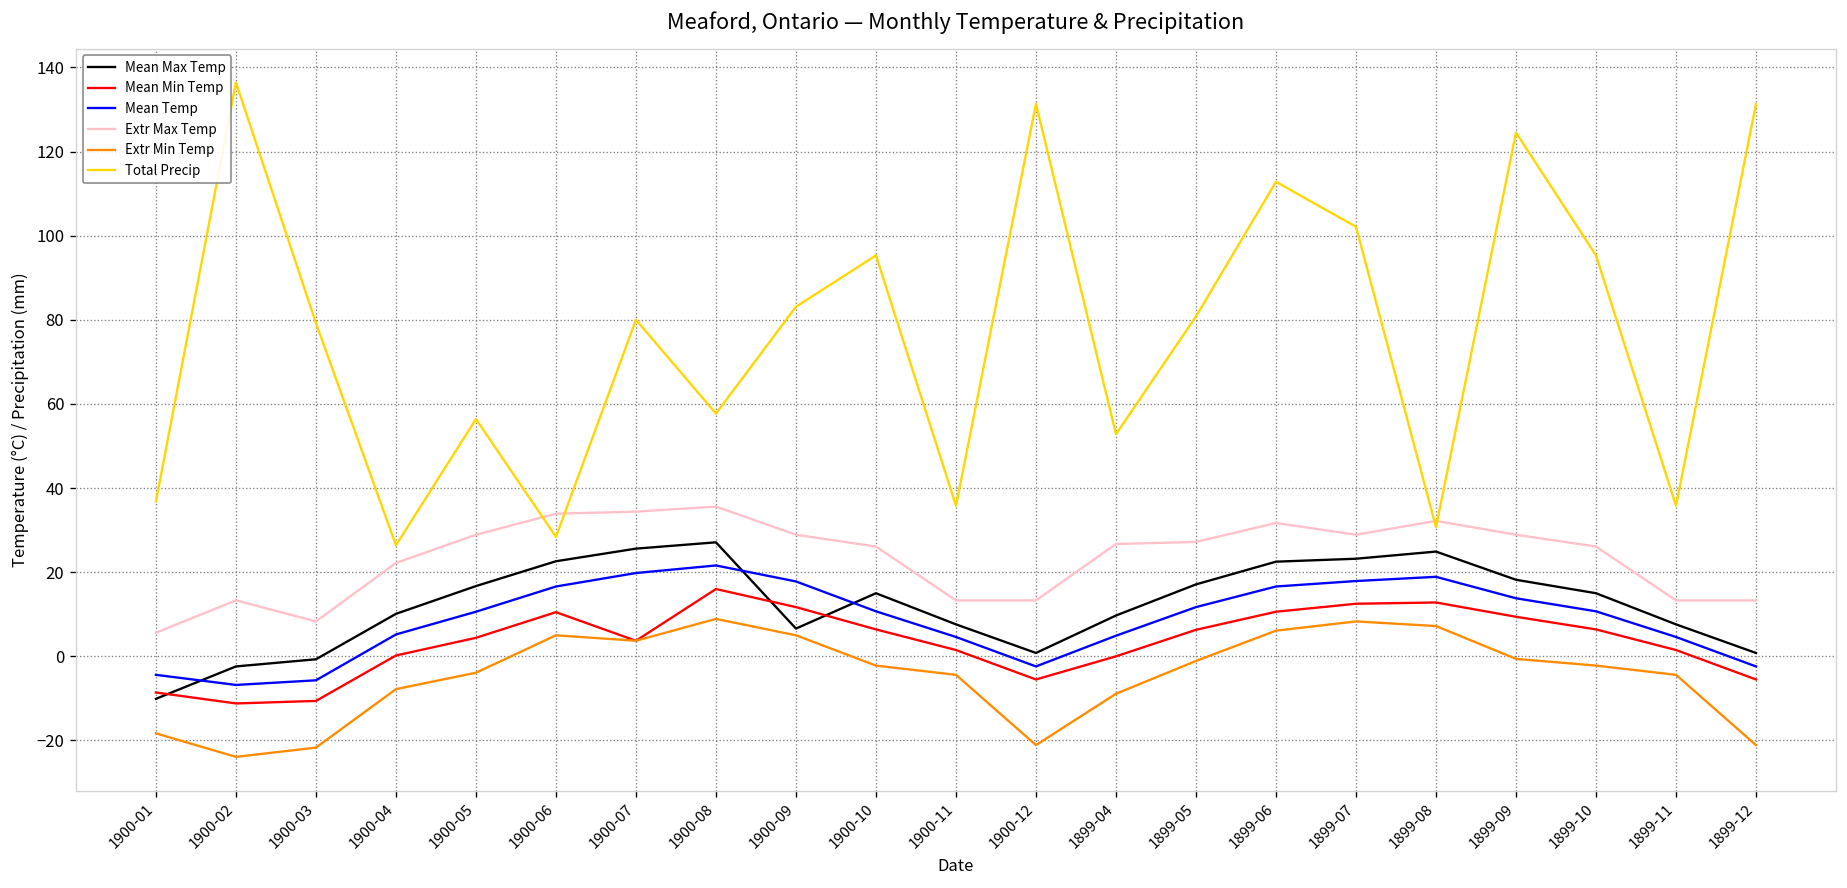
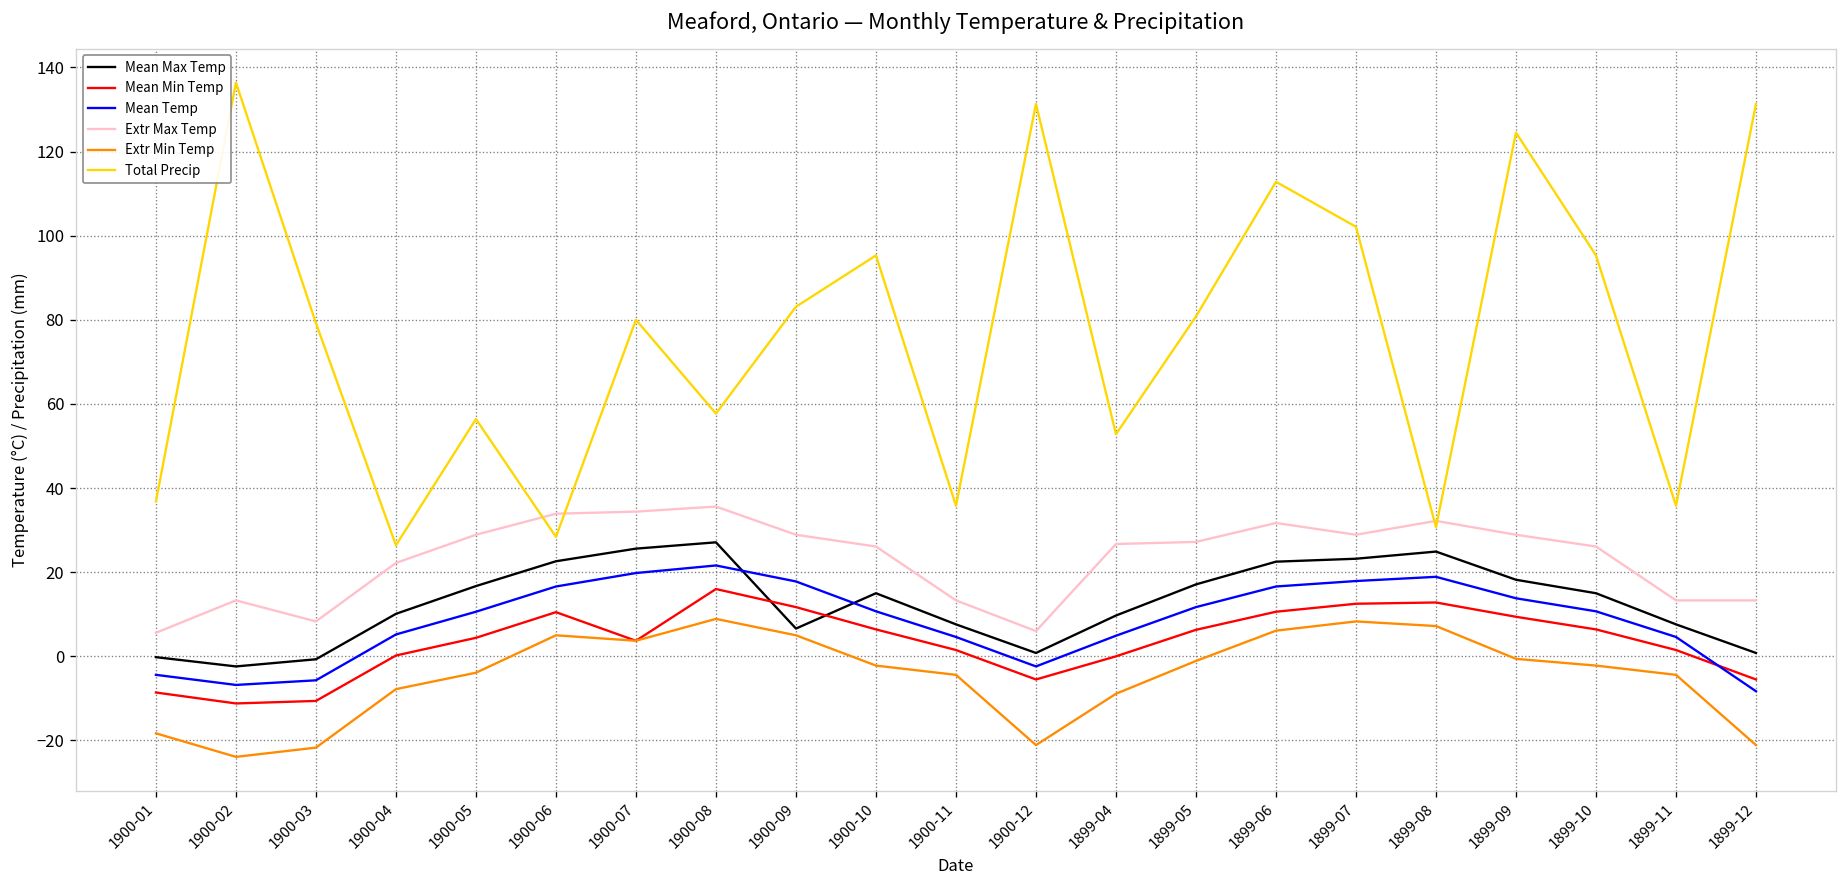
  {
    "Mean Max Temp": {
-     "1900-01": -10,
+     "1900-01": 0,
      "1900-02": -2,
      "1900-03": -1,
      "1900-04": 10,
      "1900-05": 17,
      "1900-06": 23,
      "1900-07": 26,
      "1900-08": 27,
      "1900-09": 7,
      "1900-10": 15,
      "1900-11": 8,
      "1900-12": 1,
      "1899-04": 10,
      "1899-05": 17,
      "1899-06": 23,
      "1899-07": 23,
      "1899-08": 25,
      "1899-09": 18,
      "1899-10": 15,
      "1899-11": 8,
      "1899-12": 1
    },
    "Mean Min Temp": {
      "1900-01": -9,
      "1900-02": -11,
      "1900-03": -11,
      "1900-04": 0,
      "1900-05": 4,
      "1900-06": 11,
      "1900-08": 16,
      "1900-09": 12,
      "1900-10": 6,
      "1900-11": 2,
      "1900-12": -6,
      "1899-04": 0,
      "1899-05": 6,
      "1899-06": 11,
      "1899-07": 13,
      "1899-08": 13,
      "1899-09": 9,
      "1899-10": 6,
      "1899-11": 2,
      "1899-12": -6
    },
    "Mean Temp": {
      "1900-01": -4,
      "1900-02": -7,
      "1900-03": -6,
      "1900-04": 5,
      "1900-05": 11,
      "1900-06": 17,
      "1900-07": 20,
      "1900-08": 22,
      "1900-09": 18,
      "1900-10": 11,
      "1900-11": 5,
      "1900-12": -2,
      "1899-04": 5,
      "1899-05": 12,
      "1899-06": 17,
      "1899-07": 18,
      "1899-08": 19,
      "1899-09": 14,
      "1899-10": 11,
      "1899-11": 5,
-     "1899-12": -2
+     "1899-12": -8
    },
    "Extr Max Temp": {
      "1900-01": 6,
      "1900-02": 13,
      "1900-03": 8,
      "1900-04": 22,
      "1900-05": 29,
      "1900-06": 34,
      "1900-07": 34,
      "1900-08": 36,
      "1900-09": 29,
      "1900-10": 26,
      "1900-11": 13,
-     "1900-12": 13,
+     "1900-12": 6,
      "1899-04": 27,
      "1899-05": 27,
      "1899-06": 32,
      "1899-07": 29,
      "1899-08": 32,
      "1899-09": 29,
      "1899-10": 26,
      "1899-11": 13,
      "1899-12": 13
    },
    "Extr Min Temp": {
      "1900-01": -18,
      "1900-02": -24,
      "1900-03": -22,
      "1900-04": -8,
      "1900-05": -4,
      "1900-06": 5,
      "1900-08": 9,
      "1900-09": 5,
      "1900-10": -2,
      "1900-11": -4,
      "1900-12": -21,
      "1899-04": -9,
      "1899-05": -1,
      "1899-06": 6,
      "1899-07": 8,
      "1899-08": 7,
      "1899-09": -1,
      "1899-10": -2,
      "1899-11": -4,
      "1899-12": -21
    },
    "Total Precip": {
      "1900-01": 37,
      "1900-02": 136,
      "1900-03": 79,
      "1900-04": 26,
      "1900-05": 56,
      "1900-06": 28,
      "1900-07": 80,
      "1900-08": 58,
      "1900-09": 83,
      "1900-10": 95,
      "1900-11": 36,
      "1900-12": 131,
      "1899-04": 53,
      "1899-05": 81,
      "1899-06": 113,
      "1899-07": 102,
      "1899-08": 31,
      "1899-09": 125,
      "1899-10": 95,
      "1899-11": 36,
      "1899-12": 131
    }
  }
